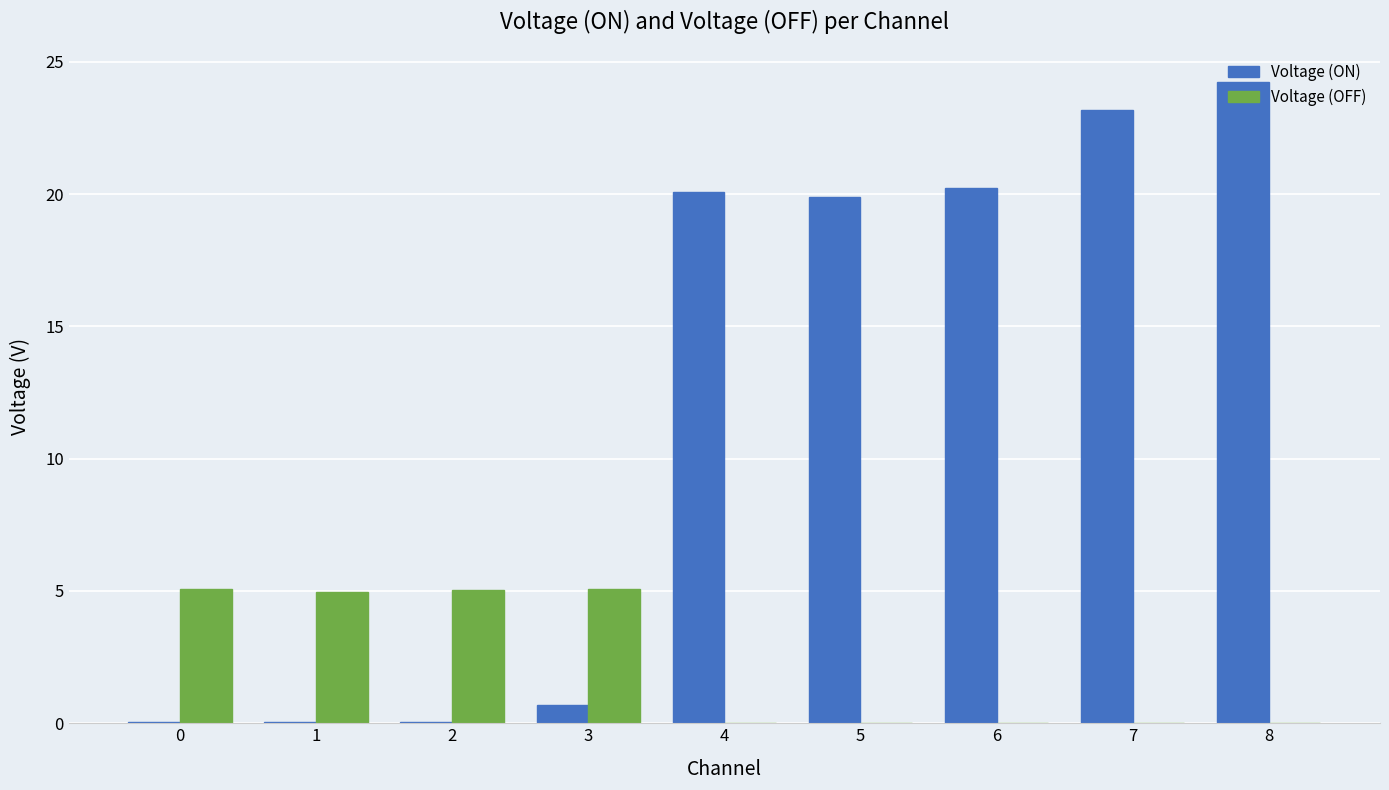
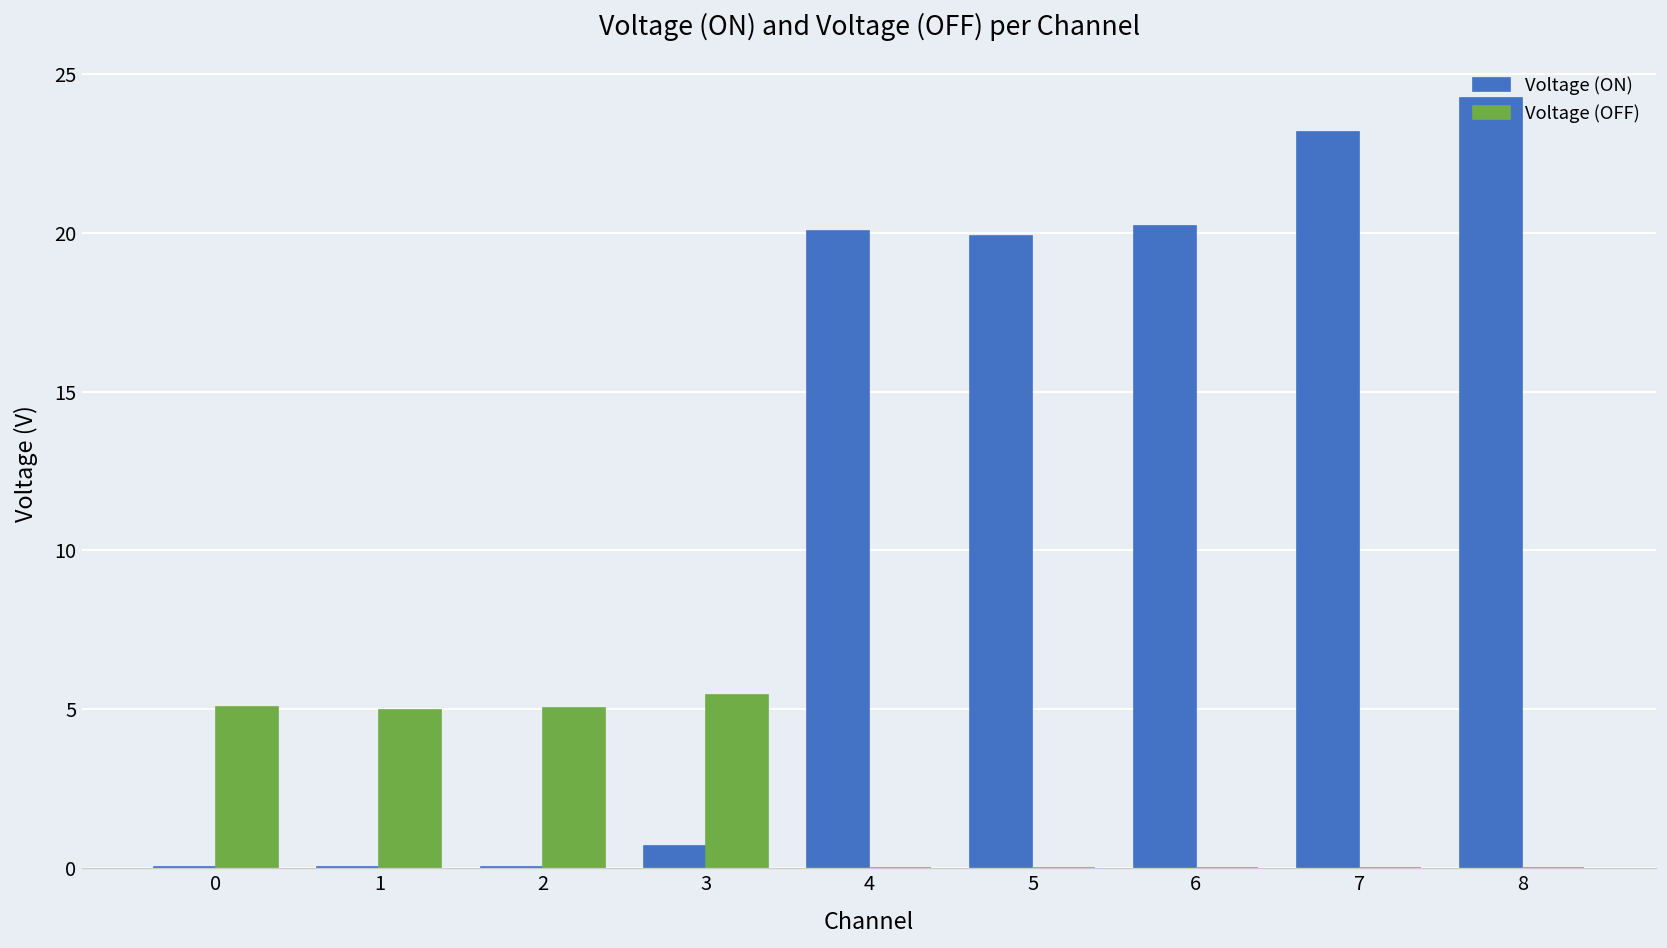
  {
    "Voltage (ON)": {
      "3": 0.7,
      "4": 20.1,
      "5": 19.9,
      "6": 20.2,
      "7": 23.2,
      "8": 24.2
    },
    "Voltage (OFF)": {
      "0": 5.1,
      "1": 5.0,
      "2": 5.0,
-     "3": 5.1,
+     "3": 5.4,
      "4": 0.0,
      "5": 0.0,
      "6": 0.0,
      "7": 0.0,
      "8": 0.0
    }
  }
